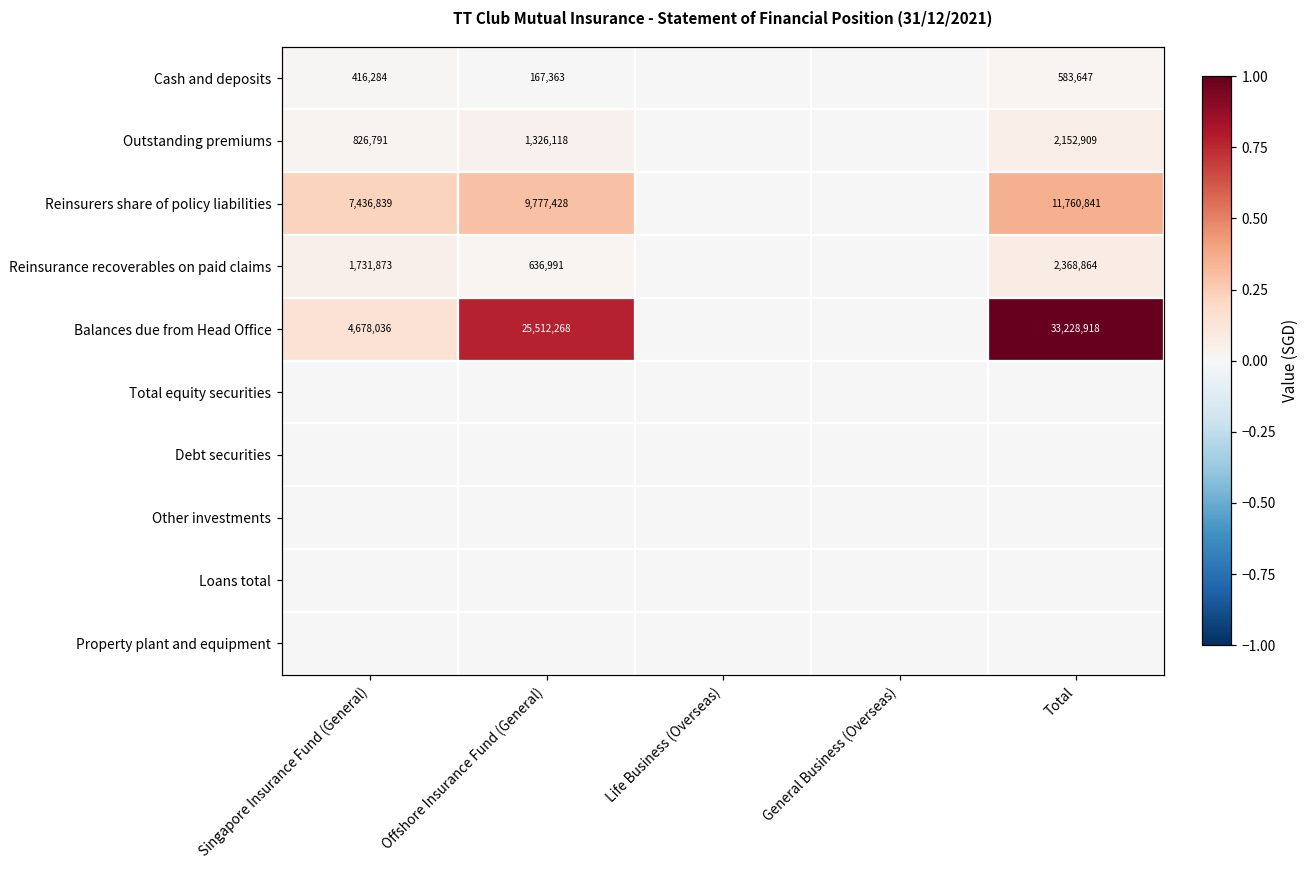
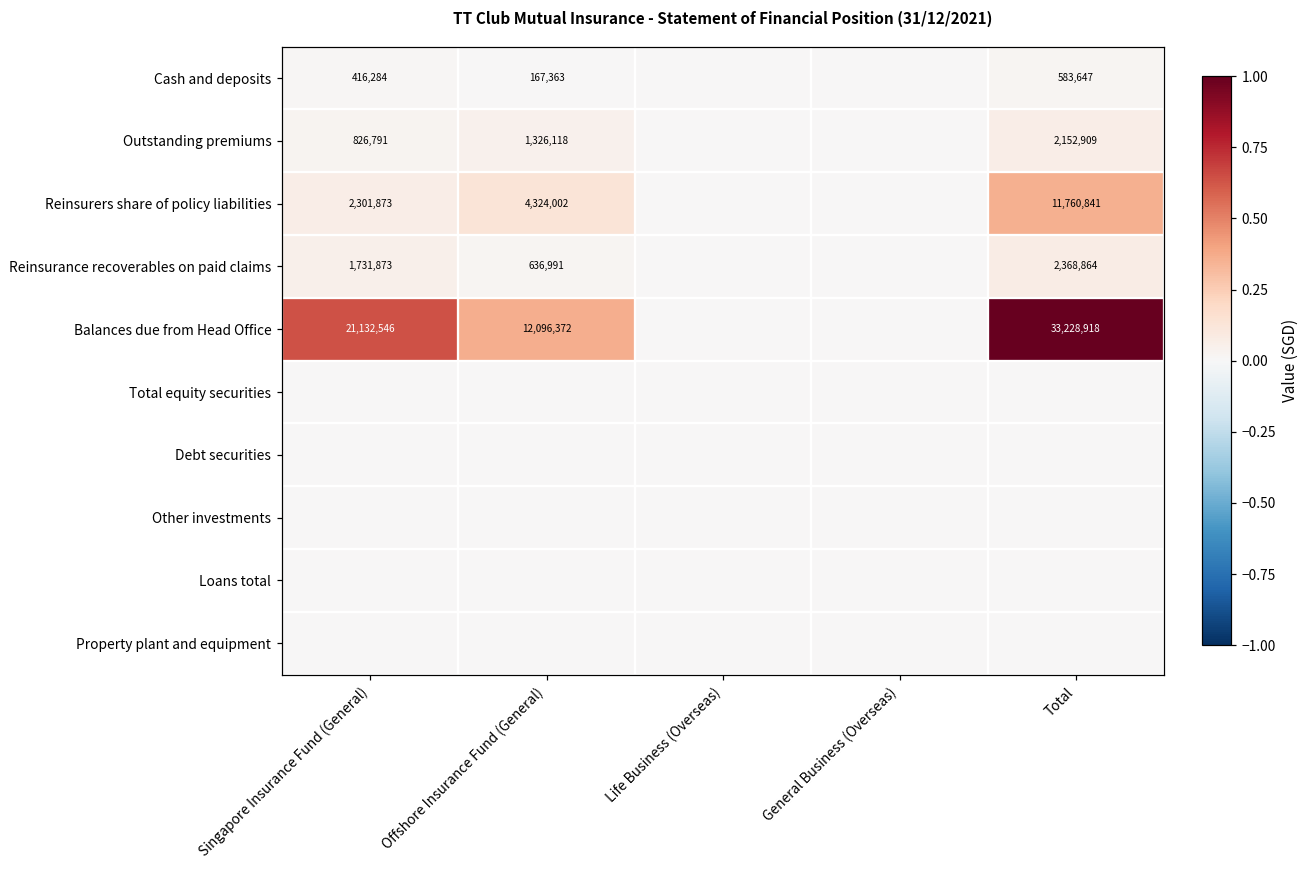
  {
    "Cash and deposits": {
      "Singapore Insurance Fund (General)": "416,284",
      "Offshore Insurance Fund (General)": "167,363",
      "Total": "583,647"
    },
    "Outstanding premiums": {
      "Singapore Insurance Fund (General)": "826,791",
      "Offshore Insurance Fund (General)": "1,326,118",
      "Total": "2,152,909"
    },
    "Reinsurers share of policy liabilities": {
-     "Singapore Insurance Fund (General)": "7,436,839",
-     "Offshore Insurance Fund (General)": "9,777,428",
+     "Singapore Insurance Fund (General)": "2,301,873",
+     "Offshore Insurance Fund (General)": "4,324,002",
      "Total": "11,760,841"
    },
    "Reinsurance recoverables on paid claims": {
      "Singapore Insurance Fund (General)": "1,731,873",
      "Offshore Insurance Fund (General)": "636,991",
      "Total": "2,368,864"
    },
    "Balances due from Head Office": {
-     "Singapore Insurance Fund (General)": "4,678,036",
-     "Offshore Insurance Fund (General)": "25,512,268",
+     "Singapore Insurance Fund (General)": "21,132,546",
+     "Offshore Insurance Fund (General)": "12,096,372",
      "Total": "33,228,918"
    }
  }
